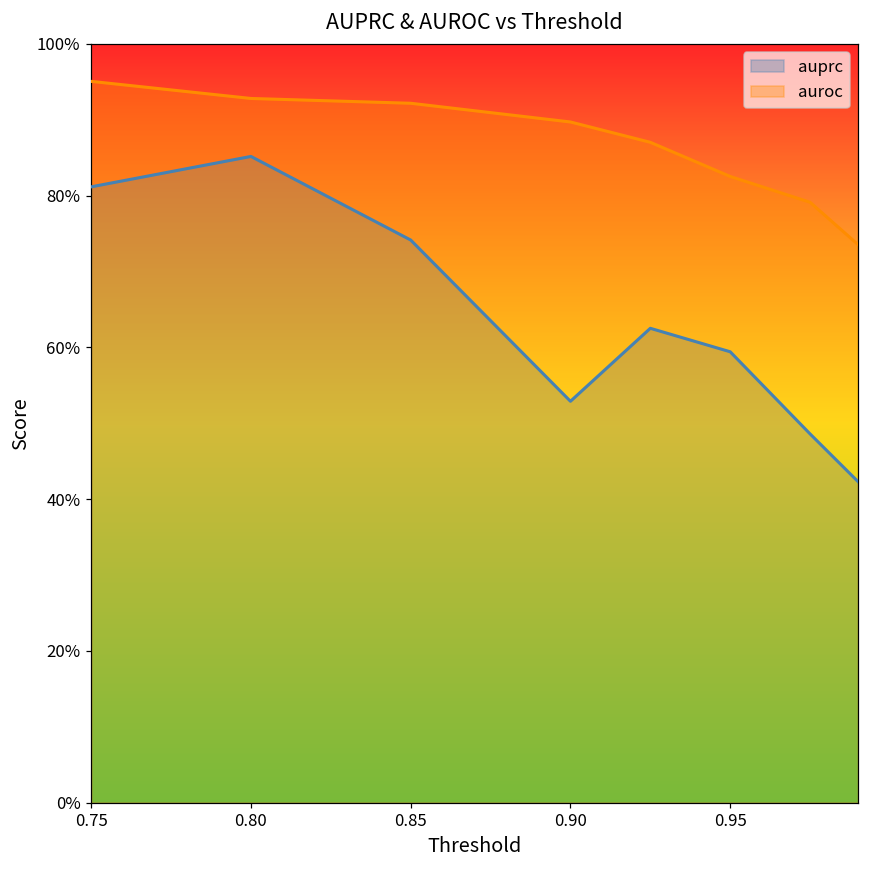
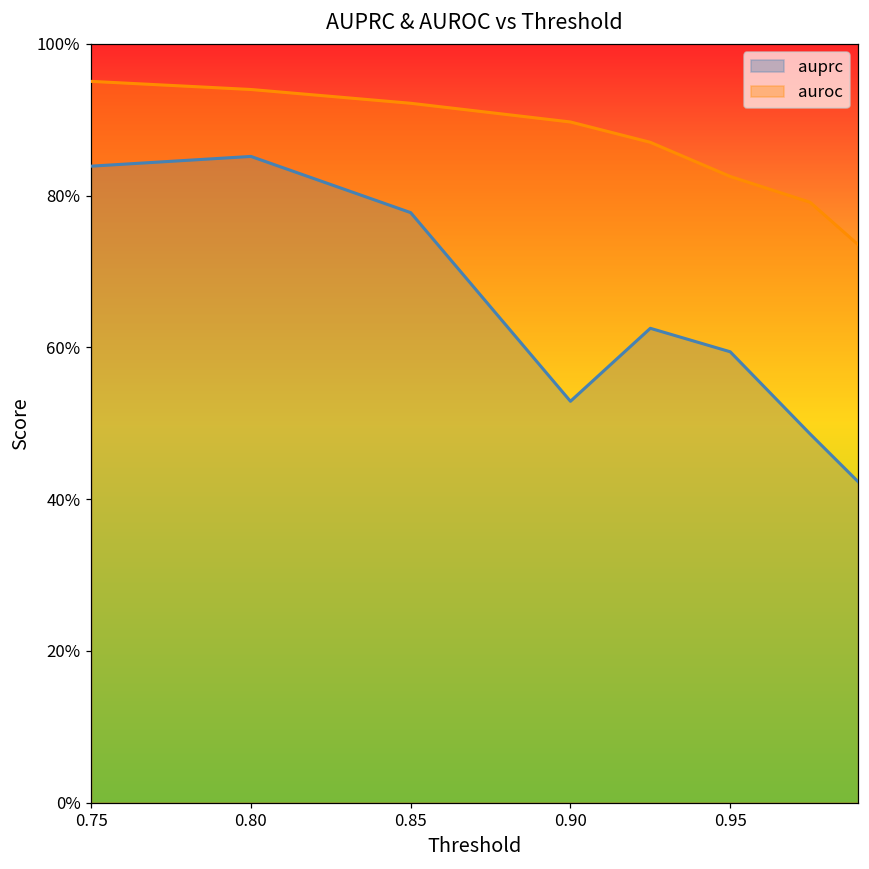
  {
    "auprc": {
-     "0.75": "81%",
+     "0.75": "84%",
      "0.80": "85%",
-     "0.85": "74%",
+     "0.85": "78%",
      "0.90": "53%",
      "0.95": "59%"
    },
    "auroc": {
      "0.75": "95%",
-     "0.80": "93%",
+     "0.80": "94%",
      "0.85": "92%",
      "0.90": "90%",
      "0.95": "83%"
    }
  }
